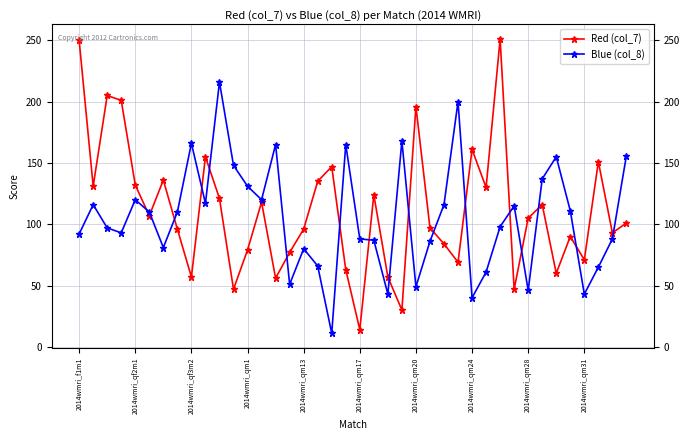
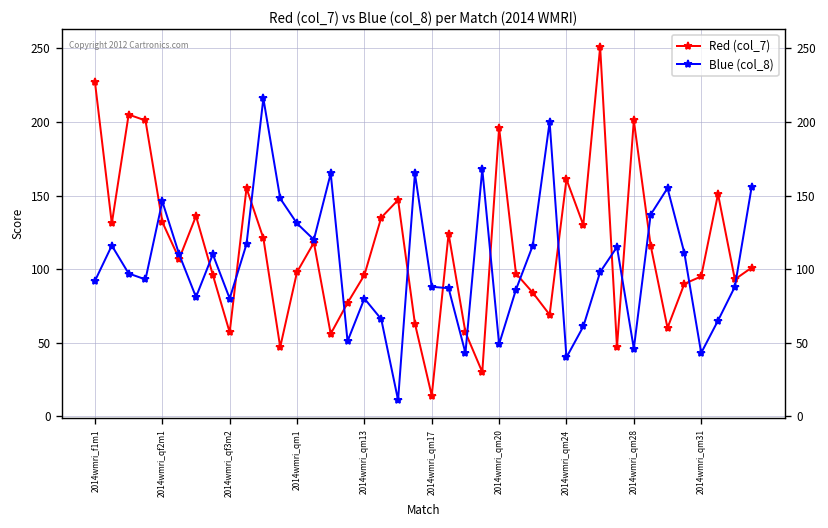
  {
    "Red (col_7)": {
-     "2014wmri_f1m1": 250,
+     "2014wmri_f1m1": 227,
      "2014wmri_qf2m1": 132,
      "2014wmri_qf3m2": 57,
-     "2014wmri_qm1": 79,
+     "2014wmri_qm1": 98,
      "2014wmri_qm13": 96,
      "2014wmri_qm17": 14,
      "2014wmri_qm20": 196,
      "2014wmri_qm24": 161,
-     "2014wmri_qm28": 105,
-     "2014wmri_qm31": 71
+     "2014wmri_qm28": 201,
+     "2014wmri_qm31": 95
    },
    "Blue (col_8)": {
      "2014wmri_f1m1": 92,
-     "2014wmri_qf2m1": 120,
-     "2014wmri_qf3m2": 166,
+     "2014wmri_qf2m1": 146,
+     "2014wmri_qf3m2": 80,
      "2014wmri_qm1": 131,
      "2014wmri_qm13": 80,
      "2014wmri_qm17": 88,
      "2014wmri_qm20": 49,
      "2014wmri_qm24": 40,
      "2014wmri_qm28": 46,
      "2014wmri_qm31": 43
    }
  }
